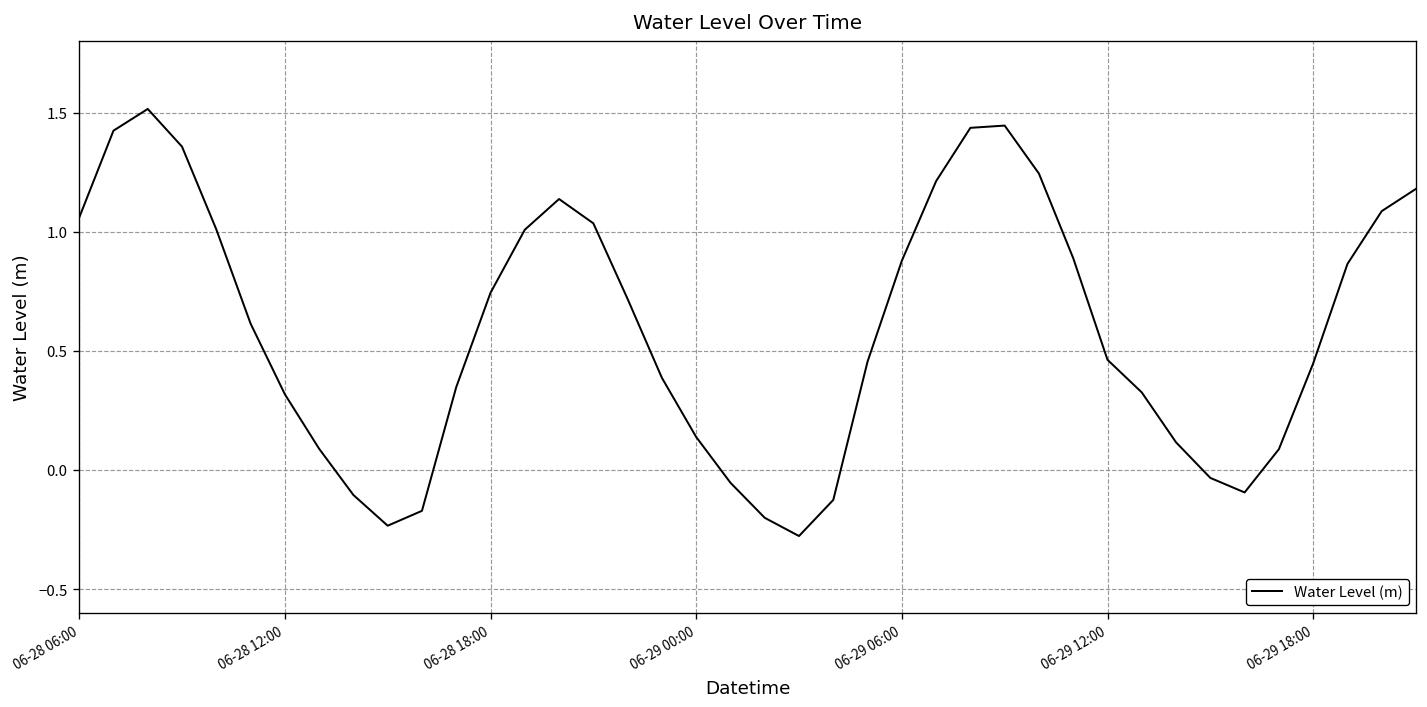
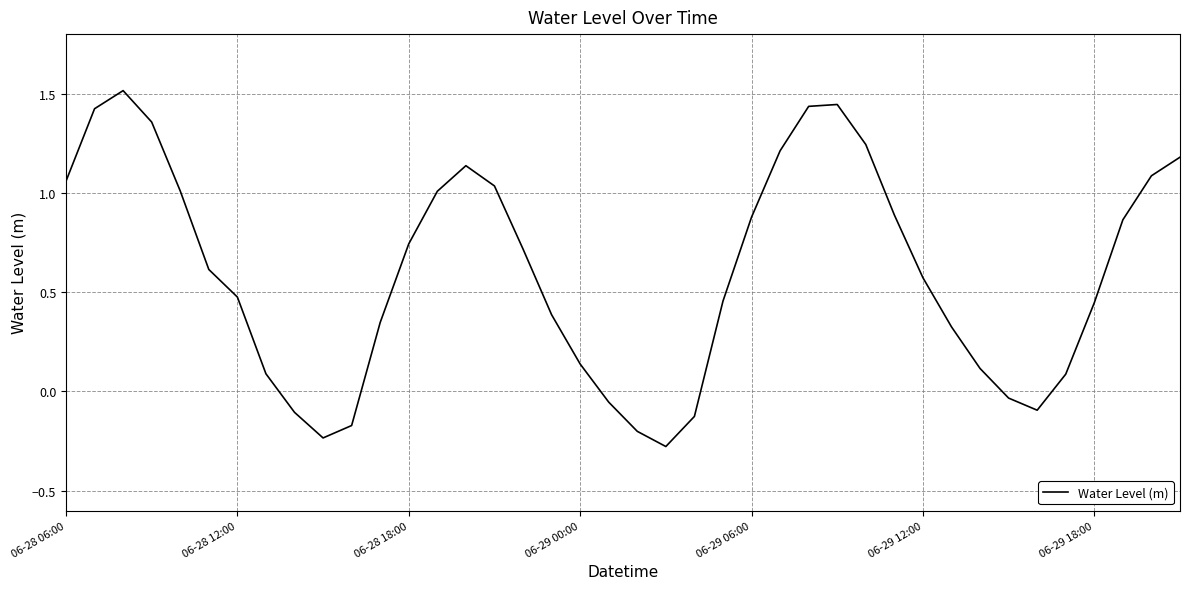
  {
    "06-28 06:00": 1.06,
-   "06-28 12:00": 0.32,
+   "06-28 12:00": 0.48,
    "06-28 18:00": 0.74,
    "06-29 00:00": 0.14,
    "06-29 06:00": 0.88,
-   "06-29 12:00": 0.46,
+   "06-29 12:00": 0.57,
    "06-29 18:00": 0.45
  }
